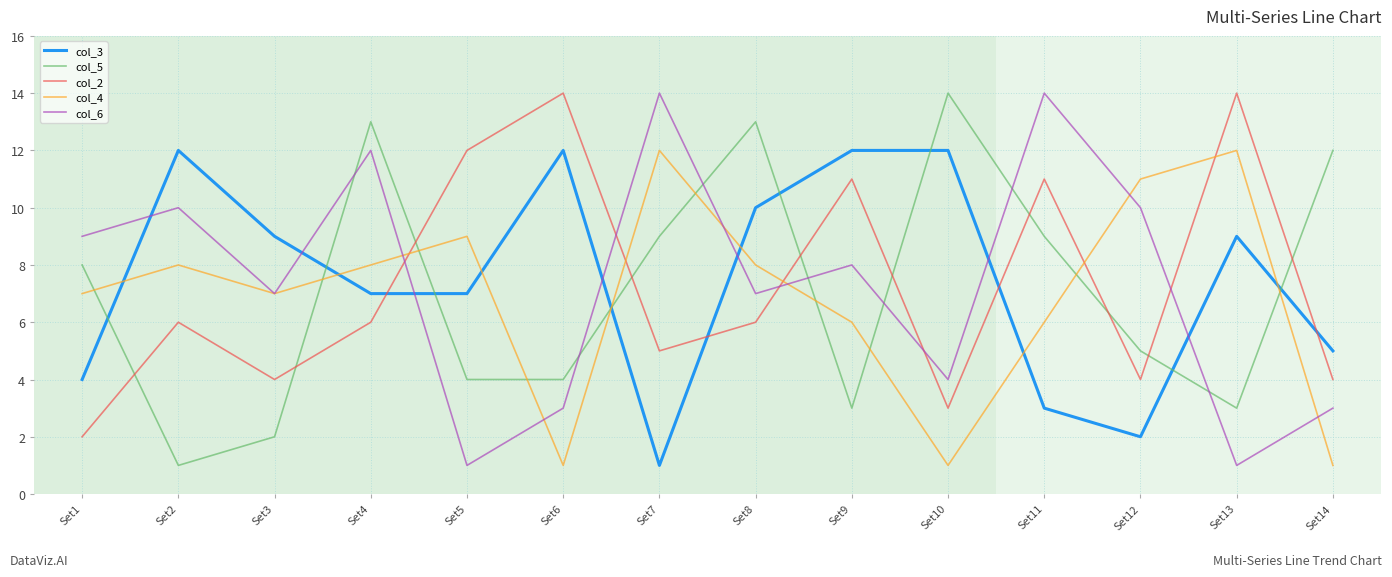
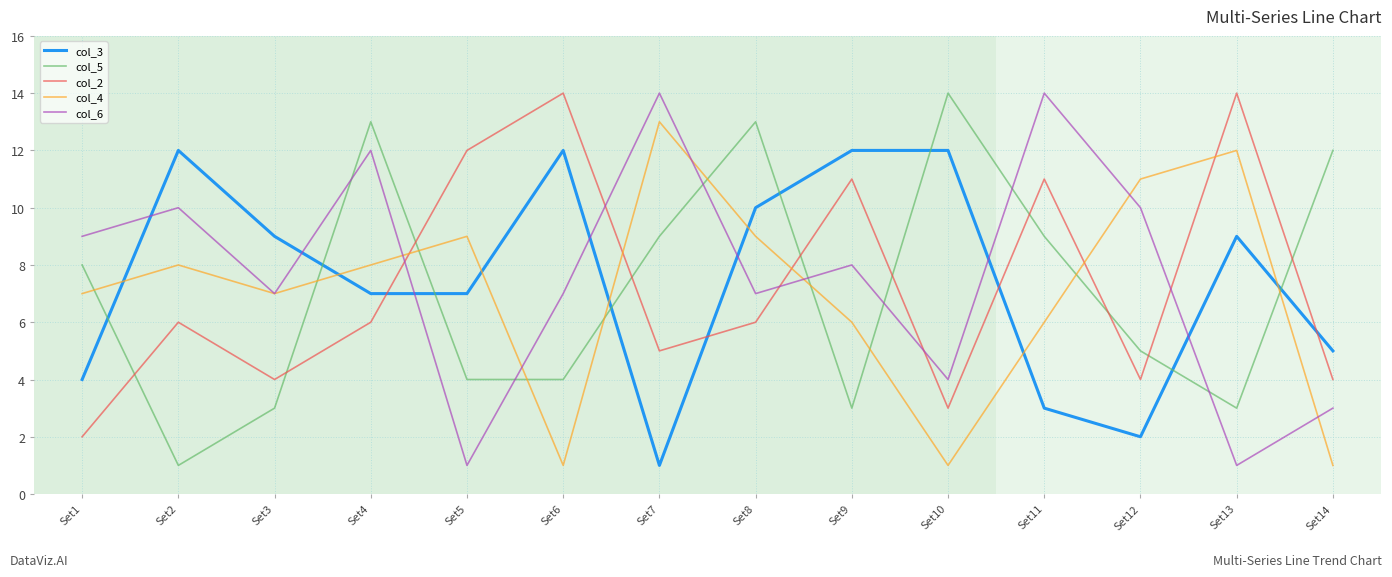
  {
    "col_3": {
      "Set1": 4,
      "Set2": 12,
      "Set3": 9,
      "Set4": 7,
      "Set5": 7,
      "Set6": 12,
      "Set7": 1,
      "Set8": 10,
      "Set9": 12,
      "Set10": 12,
      "Set11": 3,
      "Set12": 2,
      "Set13": 9,
      "Set14": 5
    },
    "col_5": {
      "Set1": 8,
      "Set2": 1,
-     "Set3": 2,
+     "Set3": 3,
      "Set4": 13,
      "Set5": 4,
      "Set6": 4,
      "Set7": 9,
      "Set8": 13,
      "Set9": 3,
      "Set10": 14,
      "Set11": 9,
      "Set12": 5,
      "Set13": 3,
      "Set14": 12
    },
    "col_2": {
      "Set1": 2,
      "Set2": 6,
      "Set3": 4,
      "Set4": 6,
      "Set5": 12,
      "Set6": 14,
      "Set7": 5,
      "Set8": 6,
      "Set9": 11,
      "Set10": 3,
      "Set11": 11,
      "Set12": 4,
      "Set13": 14,
      "Set14": 4
    },
    "col_4": {
      "Set1": 7,
      "Set2": 8,
      "Set4": 8,
      "Set5": 9,
      "Set6": 1,
-     "Set7": 12,
-     "Set8": 8,
+     "Set7": 13,
+     "Set8": 9,
      "Set9": 6,
      "Set10": 1,
      "Set11": 6,
      "Set12": 11,
      "Set13": 12,
      "Set14": 1
    },
    "col_6": {
      "Set1": 9,
      "Set2": 10,
      "Set4": 12,
      "Set5": 1,
-     "Set6": 3,
+     "Set6": 7,
      "Set7": 14,
      "Set8": 7,
      "Set9": 8,
      "Set10": 4,
      "Set11": 14,
      "Set12": 10,
      "Set13": 1,
      "Set14": 3
    }
  }
